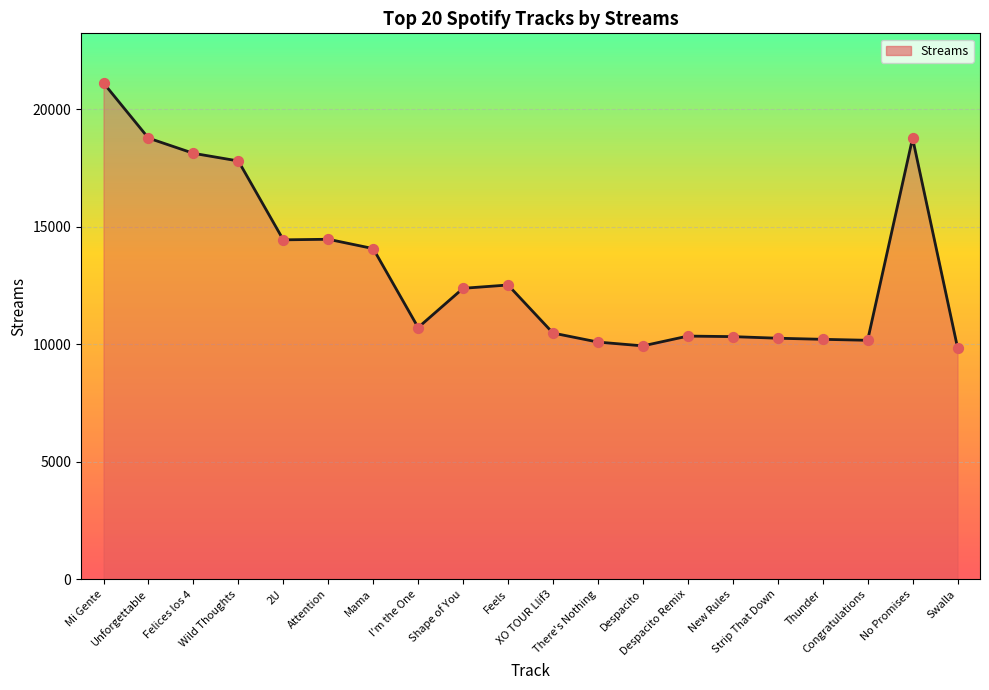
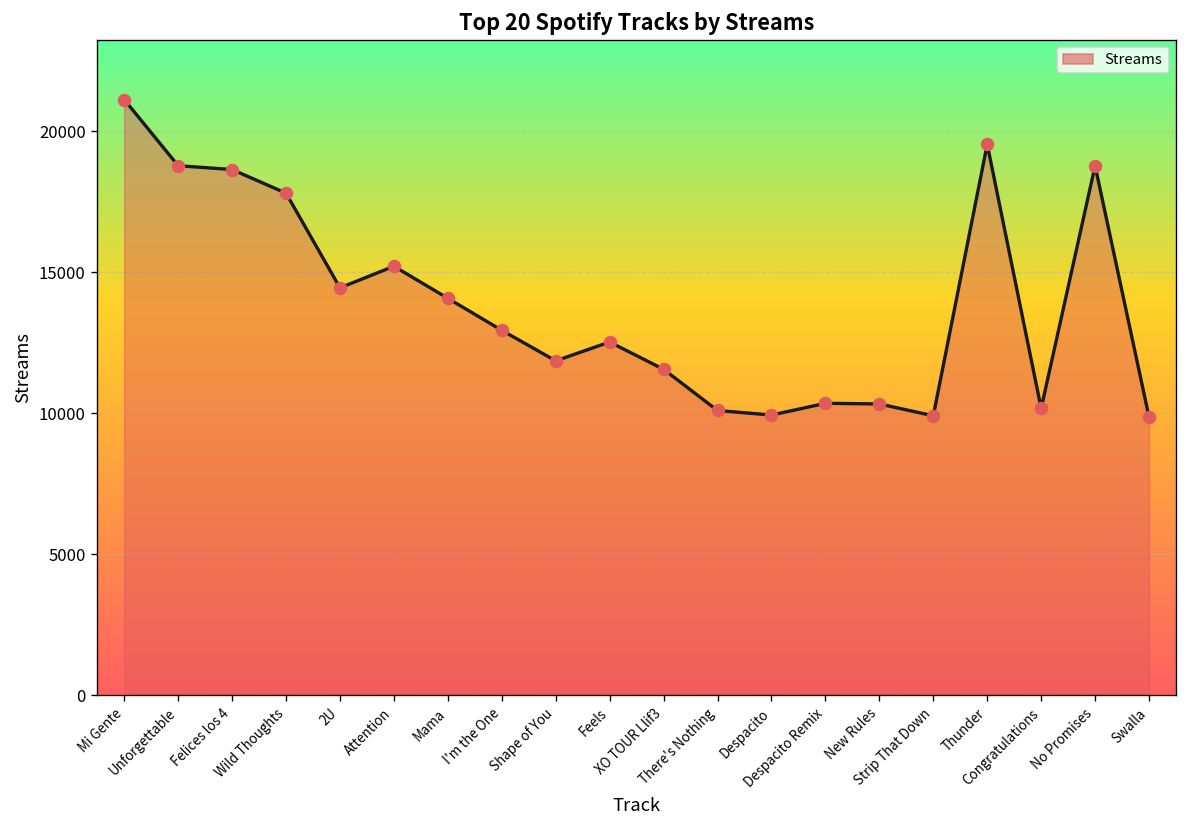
  {
    "Mi Gente": 21100,
    "Unforgettable": 18800,
-   "Felices los 4": 18100,
+   "Felices los 4": 18600,
    "Wild Thoughts": 17800,
    "2U": 14400,
-   "Attention": 14500,
+   "Attention": 15200,
    "Mama": 14100,
-   "I'm the One": 10700,
-   "Shape of You": 12400,
+   "I'm the One": 12900,
+   "Shape of You": 11900,
    "Feels": 12500,
-   "XO TOUR Llif3": 10500,
+   "XO TOUR Llif3": 11600,
    "There's Nothing": 10100,
    "Despacito": 9900,
    "Despacito Remix": 10400,
    "New Rules": 10300,
-   "Strip That Down": 10300,
-   "Thunder": 10200,
+   "Strip That Down": 9900,
+   "Thunder": 19500,
    "Congratulations": 10200,
    "No Promises": 18800,
    "Swalla": 9900
  }
